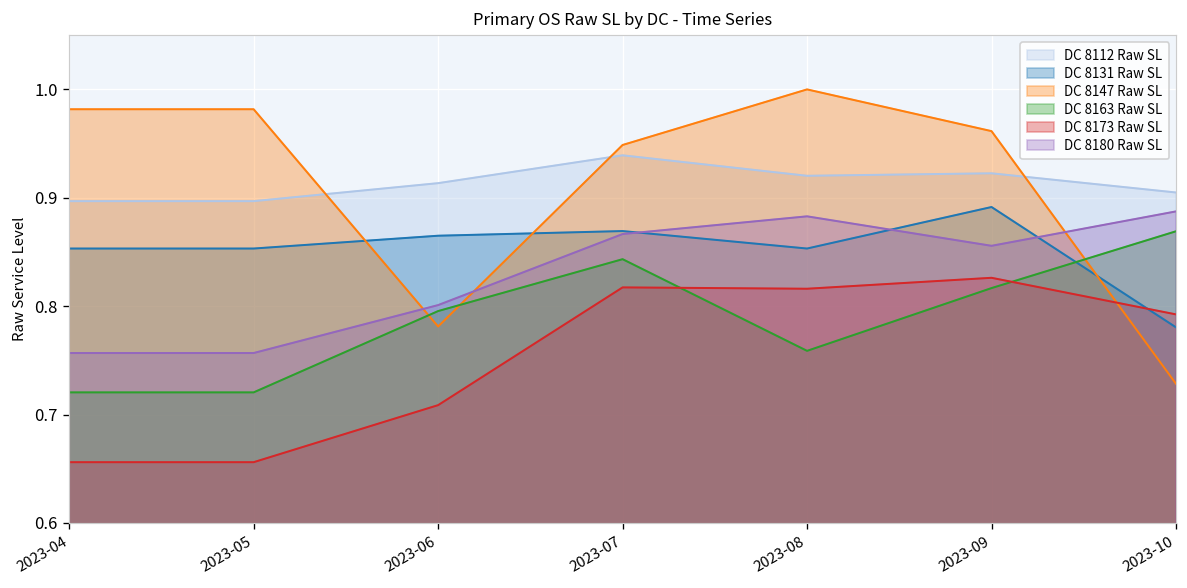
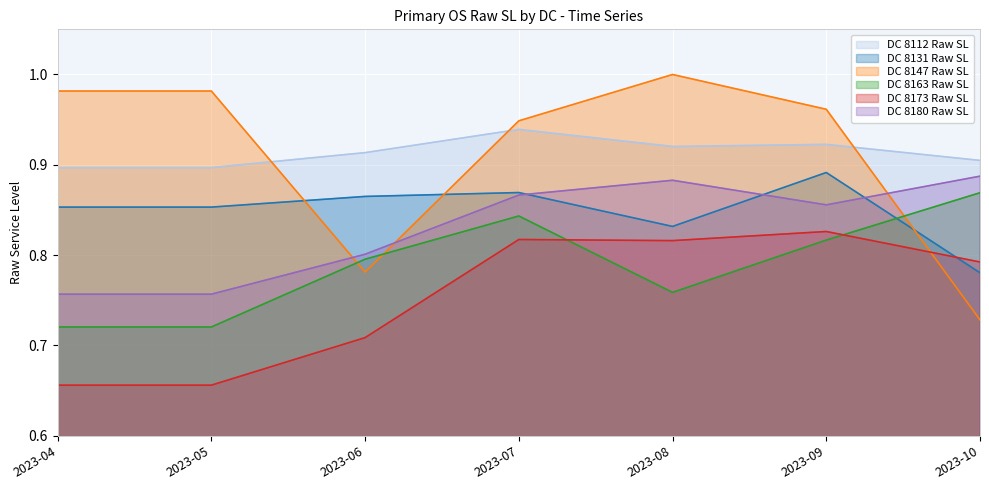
  {
    "DC 8131 Raw SL": {
      "2023-04": 0.85,
      "2023-05": 0.85,
      "2023-06": 0.87,
-     "2023-08": 0.85,
+     "2023-08": 0.83,
      "2023-09": 0.89,
      "2023-10": 0.78
    },
    "DC 8163 Raw SL": {
      "2023-04": 0.72,
      "2023-05": 0.72,
      "2023-06": 0.80,
      "2023-07": 0.84,
      "2023-08": 0.76,
      "2023-09": 0.82,
      "2023-10": 0.87
    }
  }
